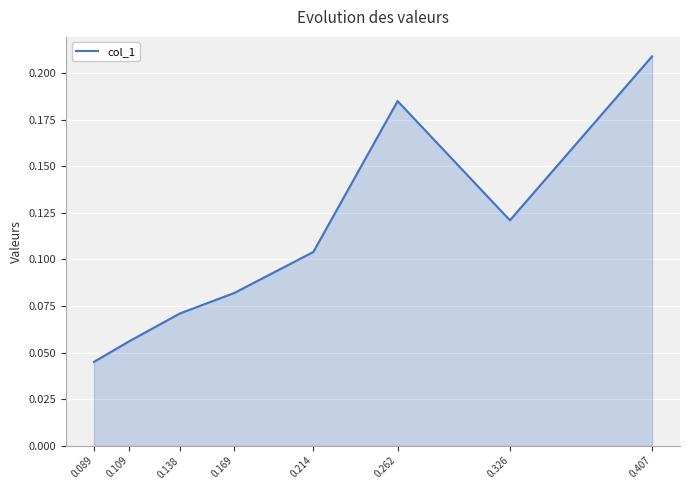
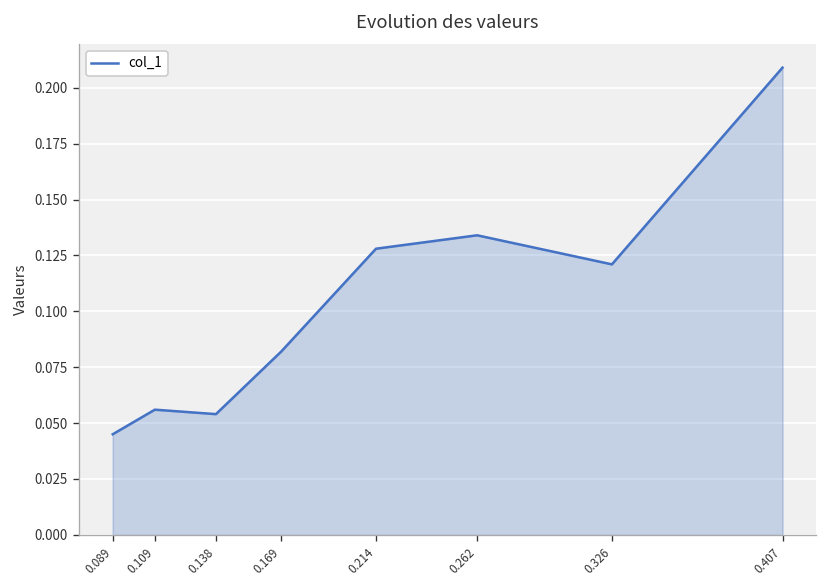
  {
    "0.089": 0.045,
    "0.109": 0.056,
-   "0.138": 0.071,
+   "0.138": 0.054,
    "0.169": 0.082,
-   "0.214": 0.104,
-   "0.262": 0.185,
+   "0.214": 0.128,
+   "0.262": 0.134,
    "0.326": 0.121,
    "0.407": 0.209
  }
